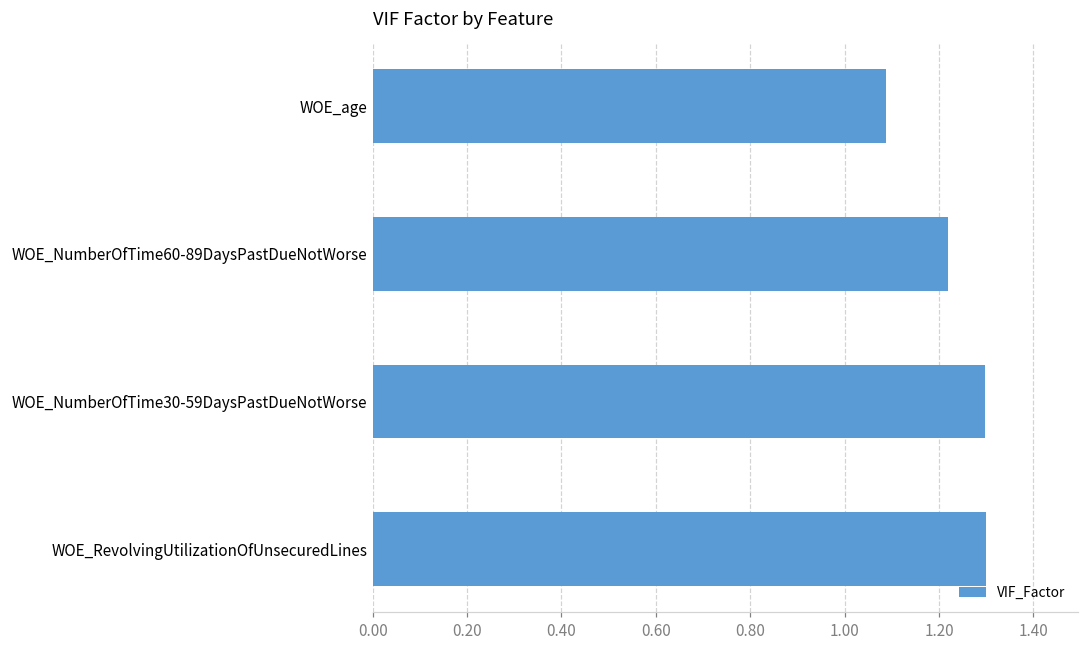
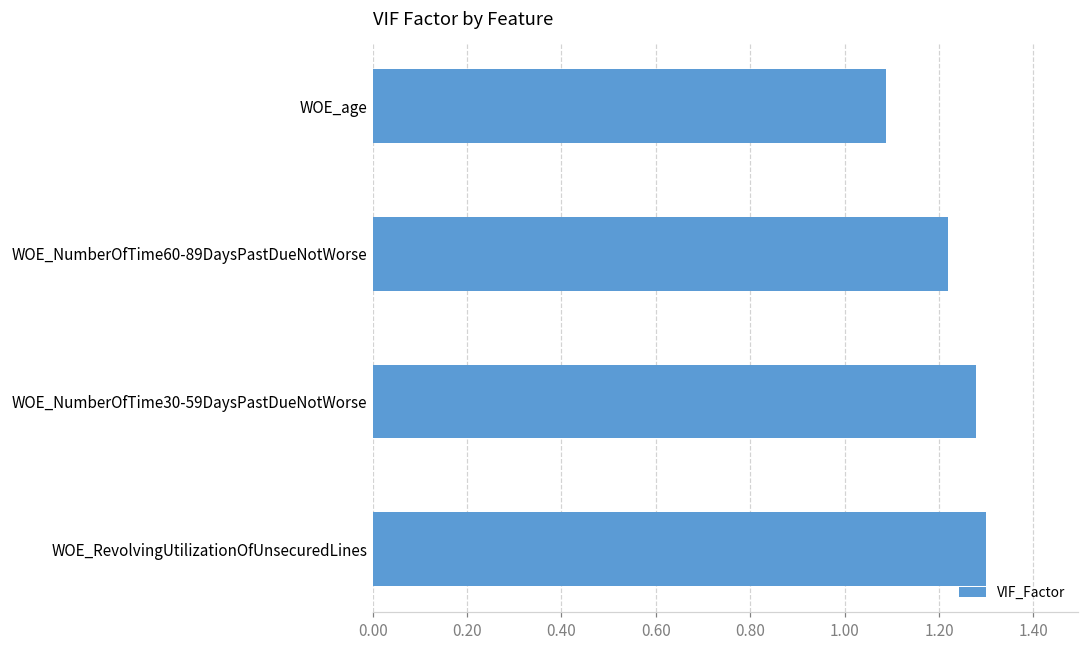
  {
    "WOE_age": 1.09,
    "WOE_NumberOfTime60-89DaysPastDueNotWorse": 1.22,
-   "WOE_NumberOfTime30-59DaysPastDueNotWorse": 1.30,
+   "WOE_NumberOfTime30-59DaysPastDueNotWorse": 1.28,
    "WOE_RevolvingUtilizationOfUnsecuredLines": 1.30
  }
